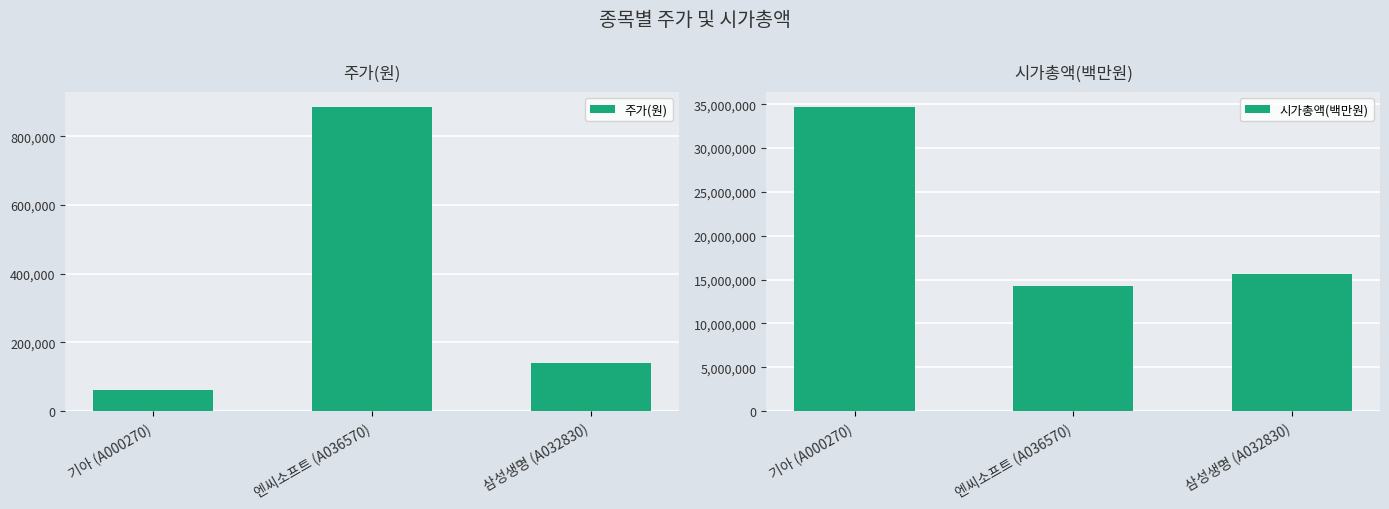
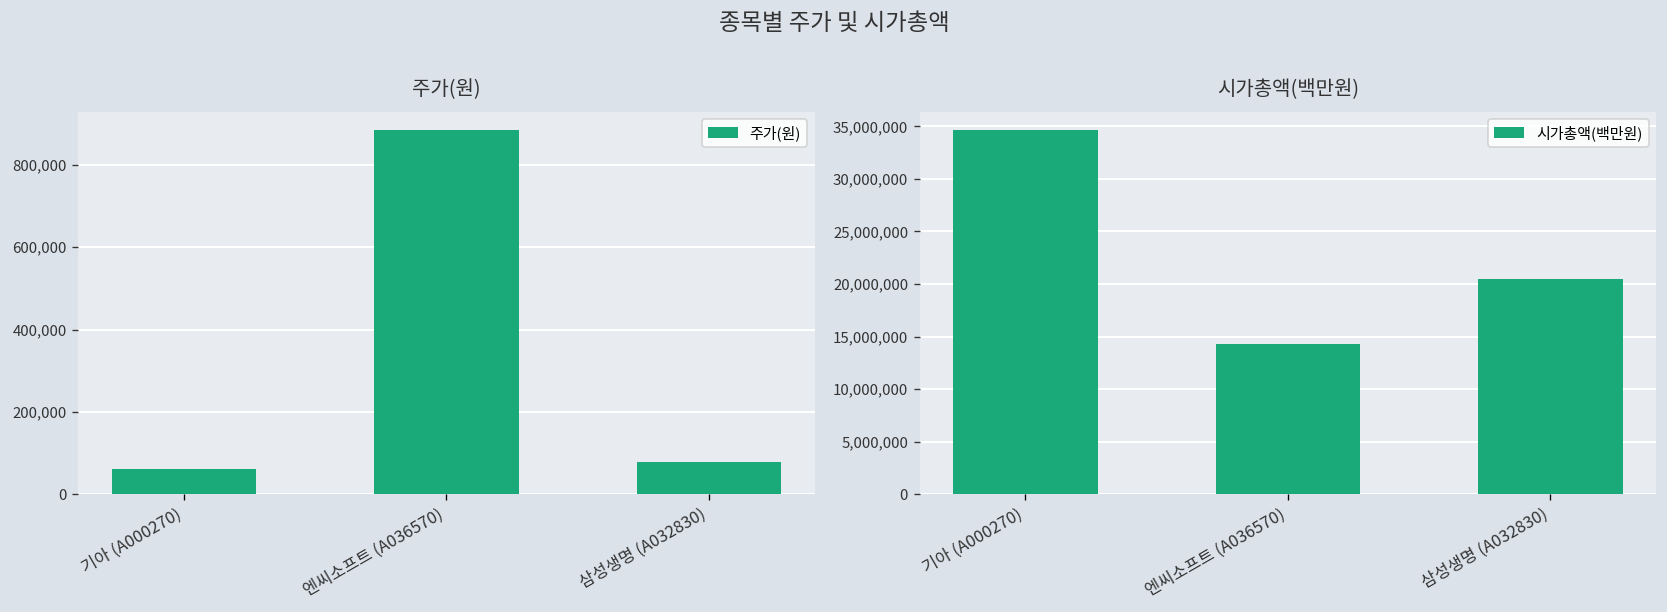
  {
    "주가(원)": {
      "기아 (A000270)": "60,000",
      "엔씨소프트 (A036570)": "890,000",
-     "삼성생명 (A032830)": "140,000"
+     "삼성생명 (A032830)": "80,000"
    },
    "시가총액(백만원)": {
      "기아 (A000270)": "35,000,000",
      "엔씨소프트 (A036570)": "14,000,000",
-     "삼성생명 (A032830)": "16,000,000"
+     "삼성생명 (A032830)": "20,000,000"
    }
  }
